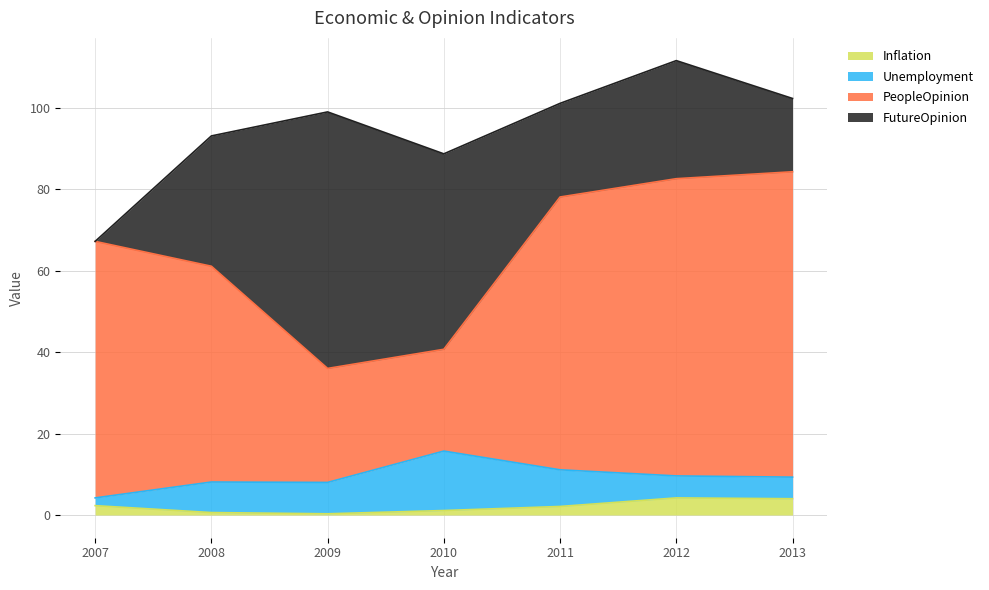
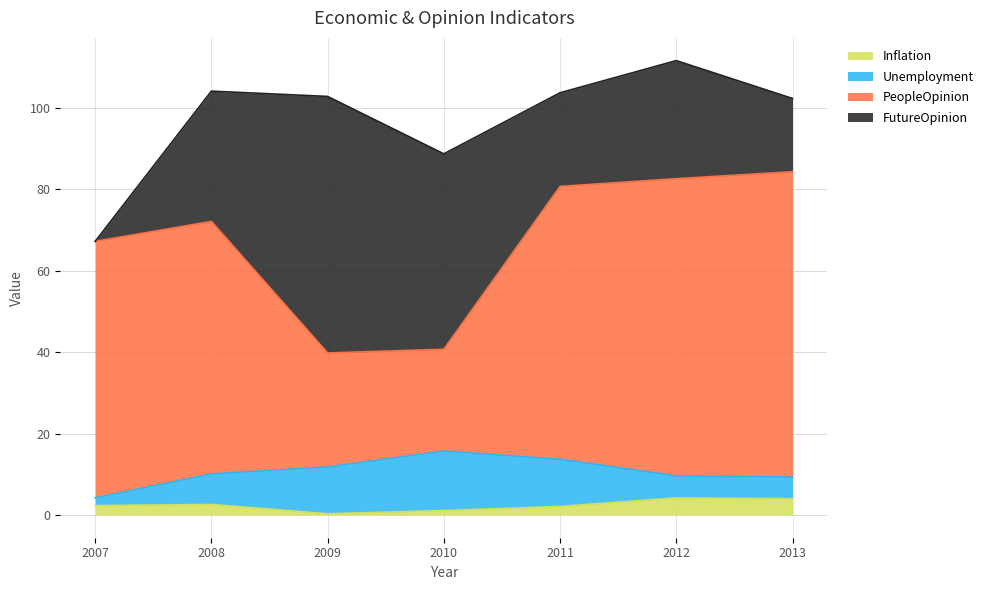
  {
    "Inflation": {
      "2007": 2,
-     "2008": 1,
+     "2008": 3,
      "2009": 0,
      "2010": 1,
      "2011": 2,
      "2012": 4,
      "2013": 4
    },
    "Unemployment": {
      "2007": 2,
      "2008": 8,
-     "2009": 8,
+     "2009": 12,
      "2010": 15,
-     "2011": 9,
+     "2011": 12,
      "2012": 5,
      "2013": 5
    },
    "PeopleOpinion": {
-     "2008": 53,
+     "2008": 62,
      "2009": 28,
      "2010": 25,
      "2011": 67,
      "2012": 73,
      "2013": 75
    },
    "FutureOpinion": {
      "2008": 32,
      "2009": 63,
      "2010": 48,
      "2011": 23,
      "2012": 29,
      "2013": 18
    }
  }
